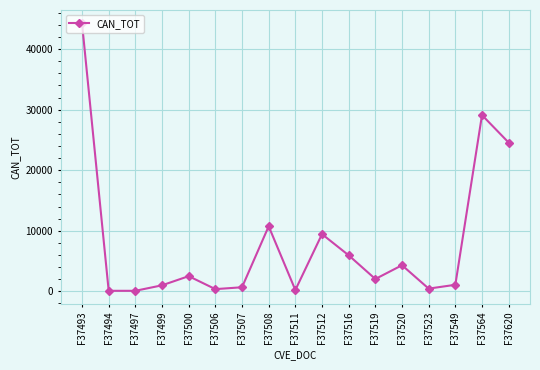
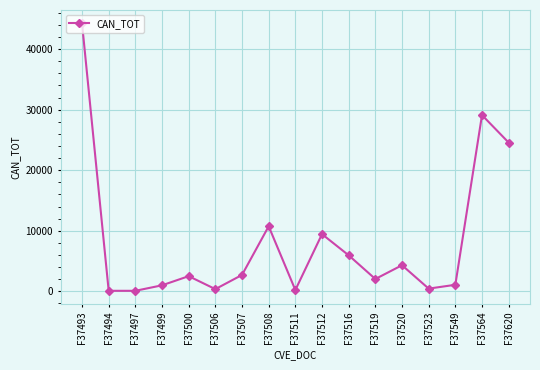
  {
    "F37494": 0,
    "F37497": 0,
    "F37499": 1000,
    "F37500": 3000,
    "F37506": 0,
-   "F37507": 1000,
+   "F37507": 3000,
    "F37508": 11000,
    "F37511": 0,
    "F37512": 9000,
    "F37516": 6000,
    "F37519": 2000,
    "F37520": 4000,
    "F37523": 0,
    "F37549": 1000,
    "F37564": 29000,
    "F37620": 25000
  }
